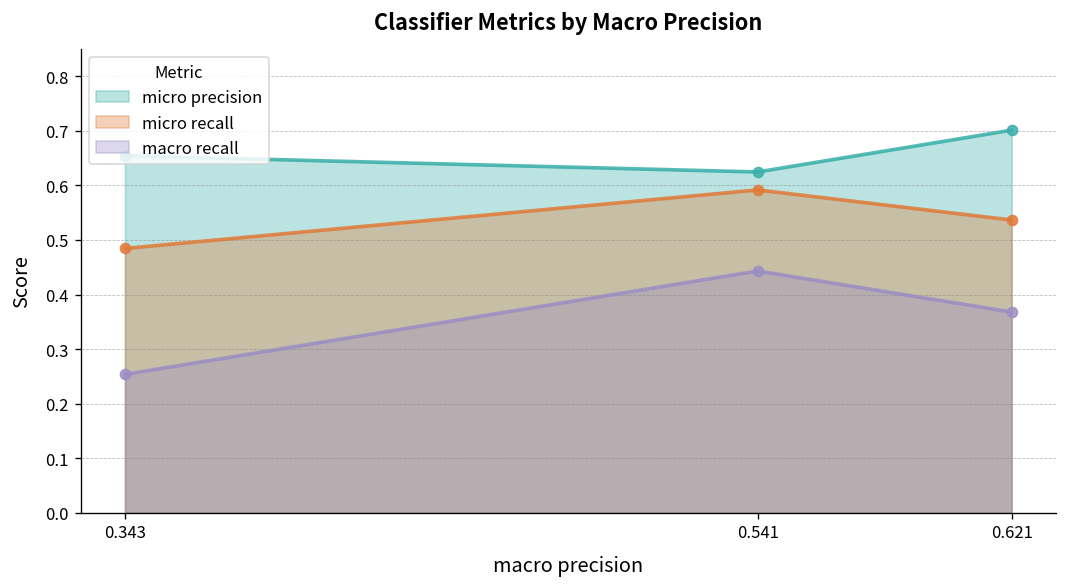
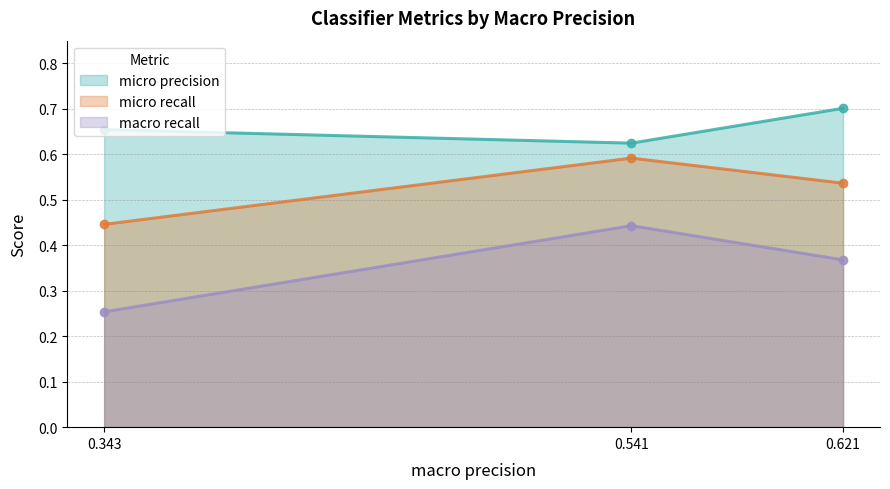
  {
    "micro recall": {
-     "0.343": 0.48,
+     "0.343": 0.45,
      "0.541": 0.59,
      "0.621": 0.54
    }
  }
